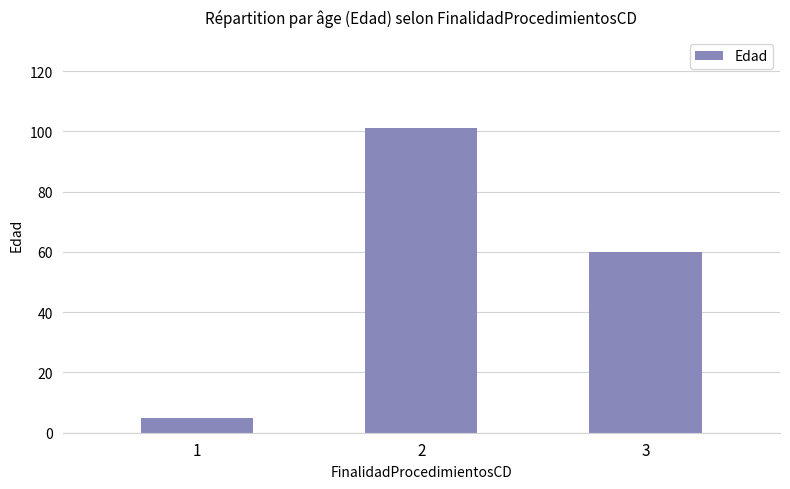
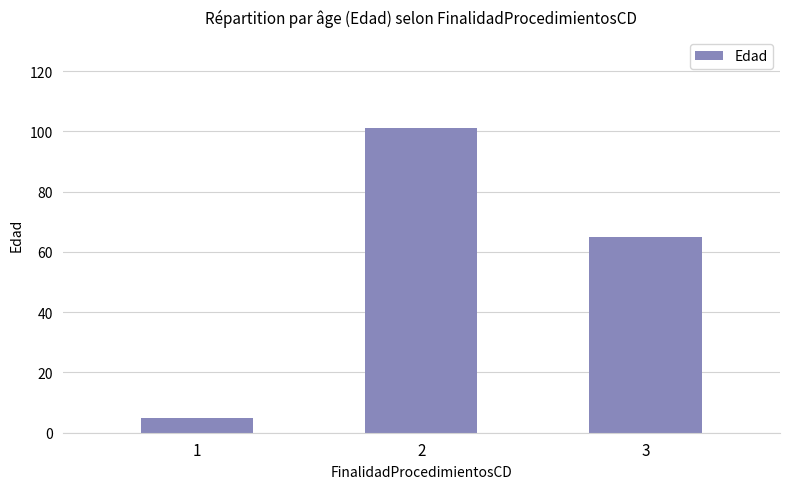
  {
    "1": 5,
    "2": 101,
-   "3": 60
+   "3": 65
  }
